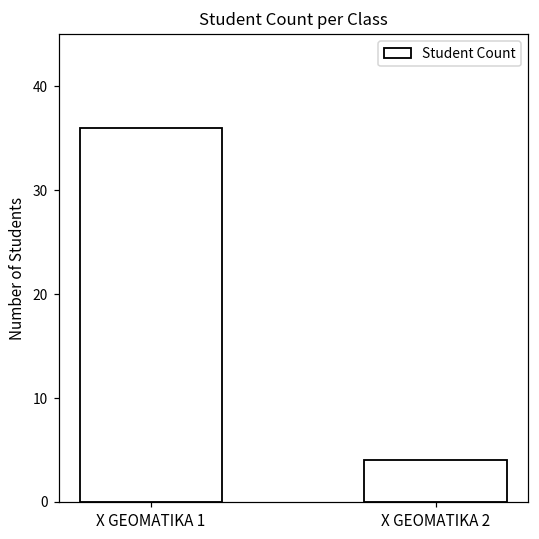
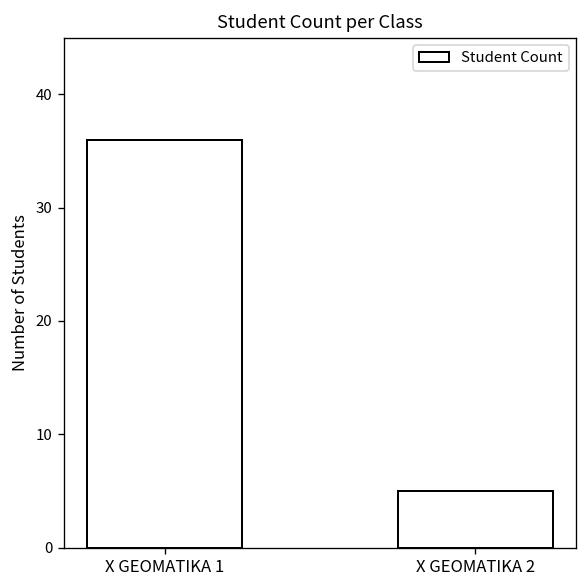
  {
    "X GEOMATIKA 1": 36,
-   "X GEOMATIKA 2": 4
+   "X GEOMATIKA 2": 5
  }
